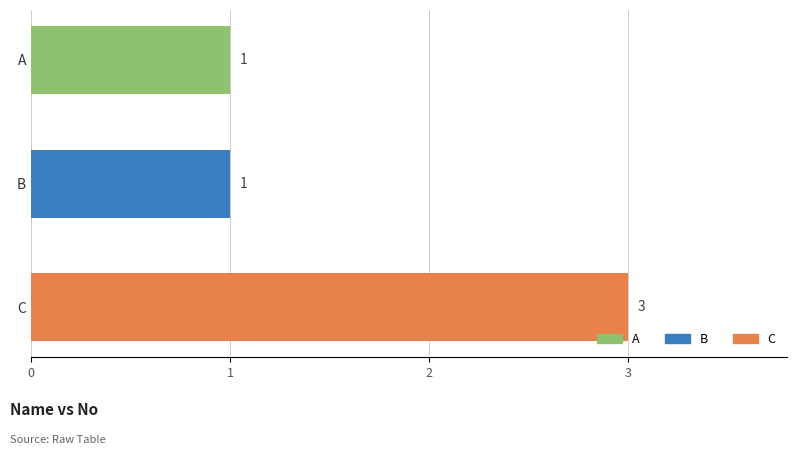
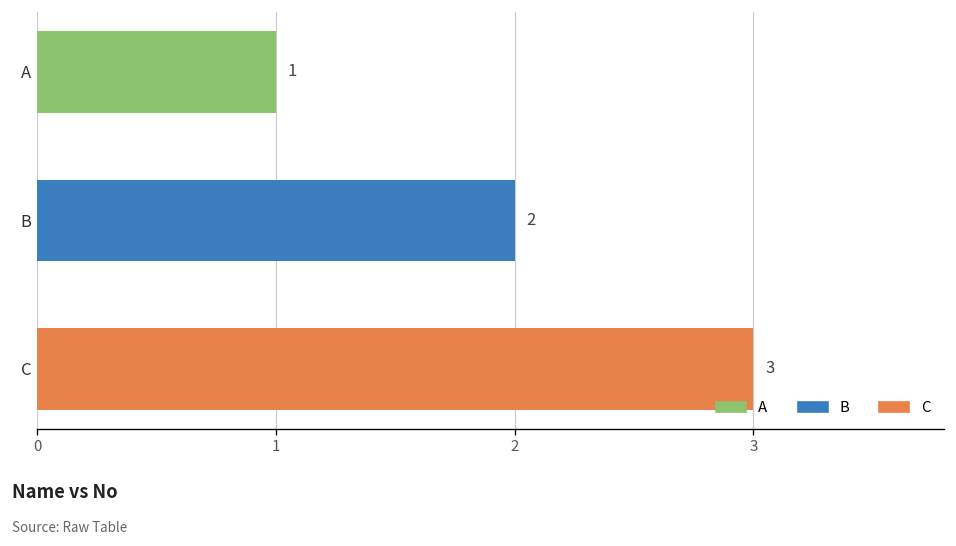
  {
    "A": 1,
-   "B": 1,
+   "B": 2,
    "C": 3
  }
